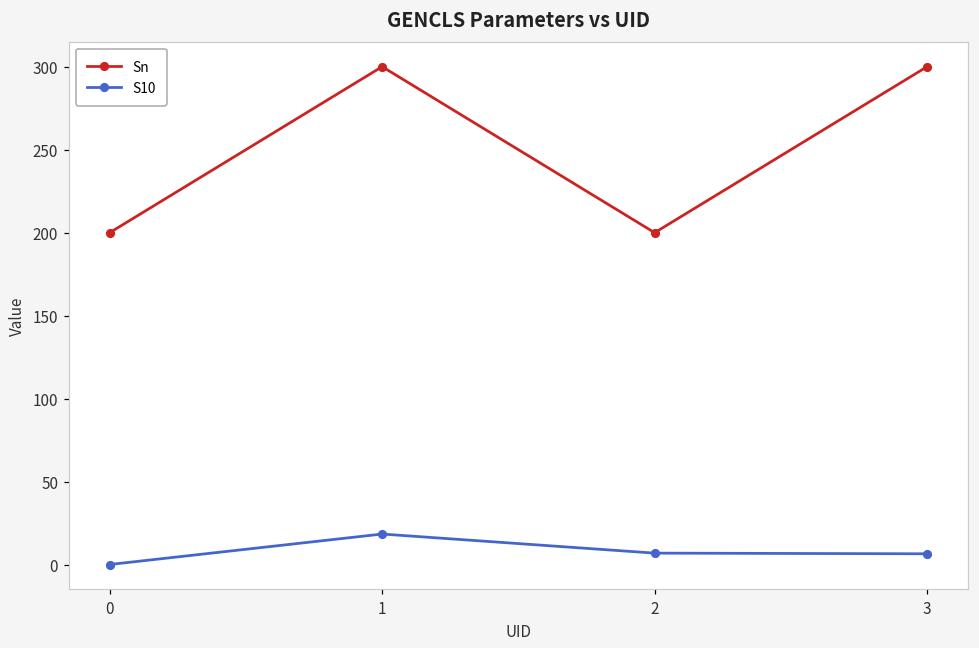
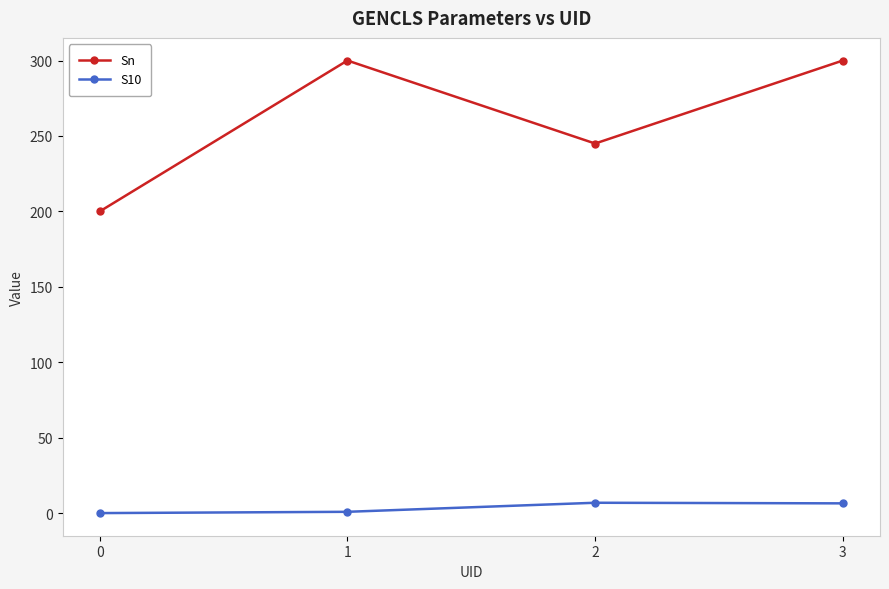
  {
    "Sn": {
      "0": 200,
      "1": 300,
-     "2": 200,
+     "2": 245,
      "3": 300
    },
    "S10": {
      "0": 0,
-     "1": 19,
+     "1": 1,
      "2": 7,
      "3": 7
    }
  }
